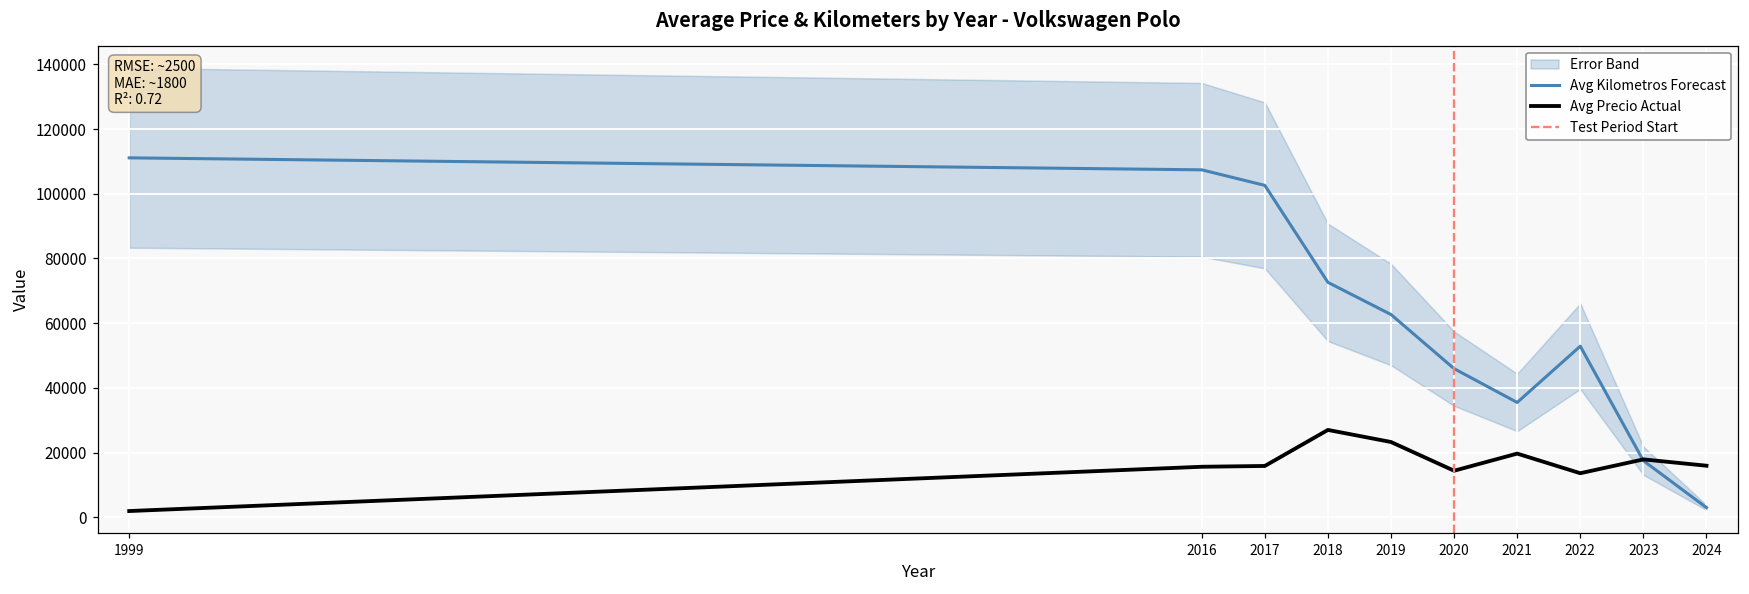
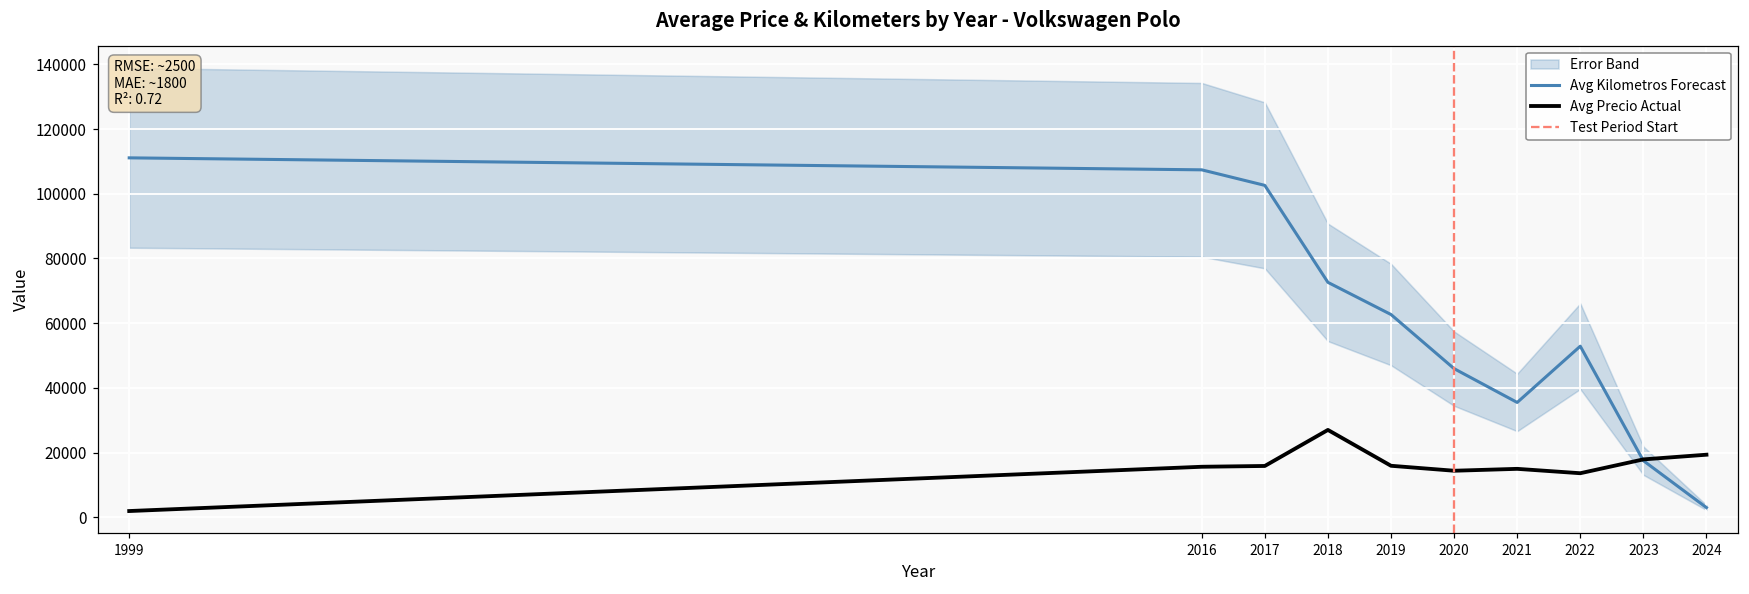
  {
    "Avg Precio Actual": {
      "1999": 2000,
      "2016": 16000,
      "2017": 16000,
      "2018": 27000,
-     "2019": 23000,
+     "2019": 16000,
      "2020": 14000,
-     "2021": 20000,
+     "2021": 15000,
      "2022": 14000,
-     "2024": 16000
+     "2024": 19000
    }
  }
